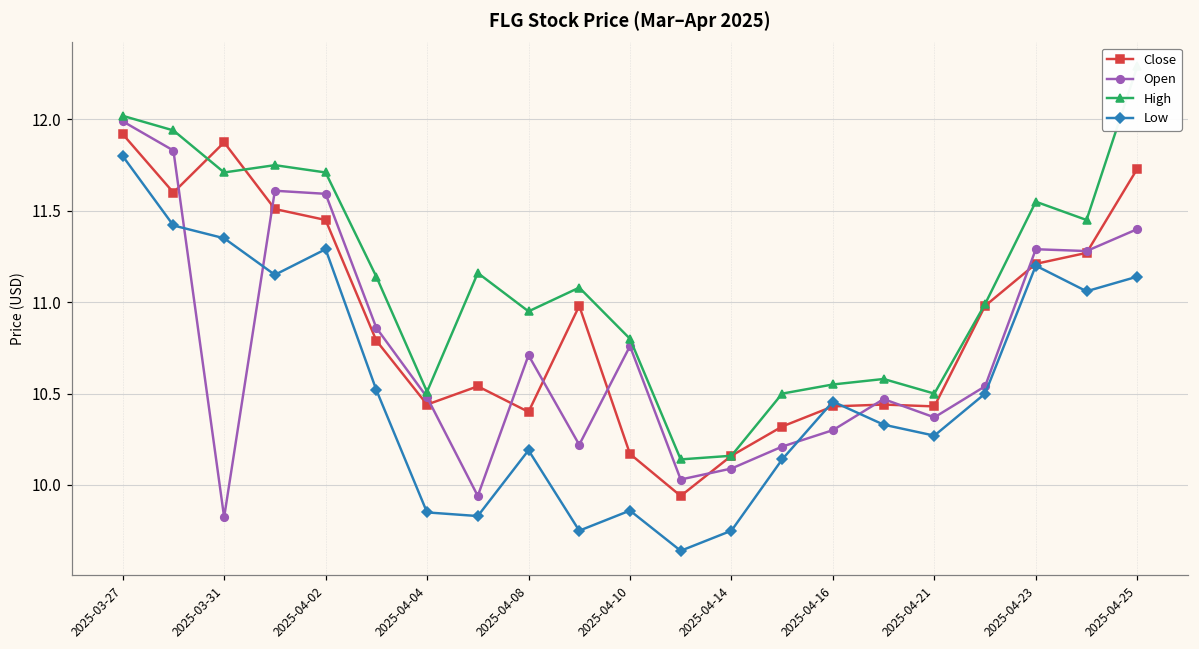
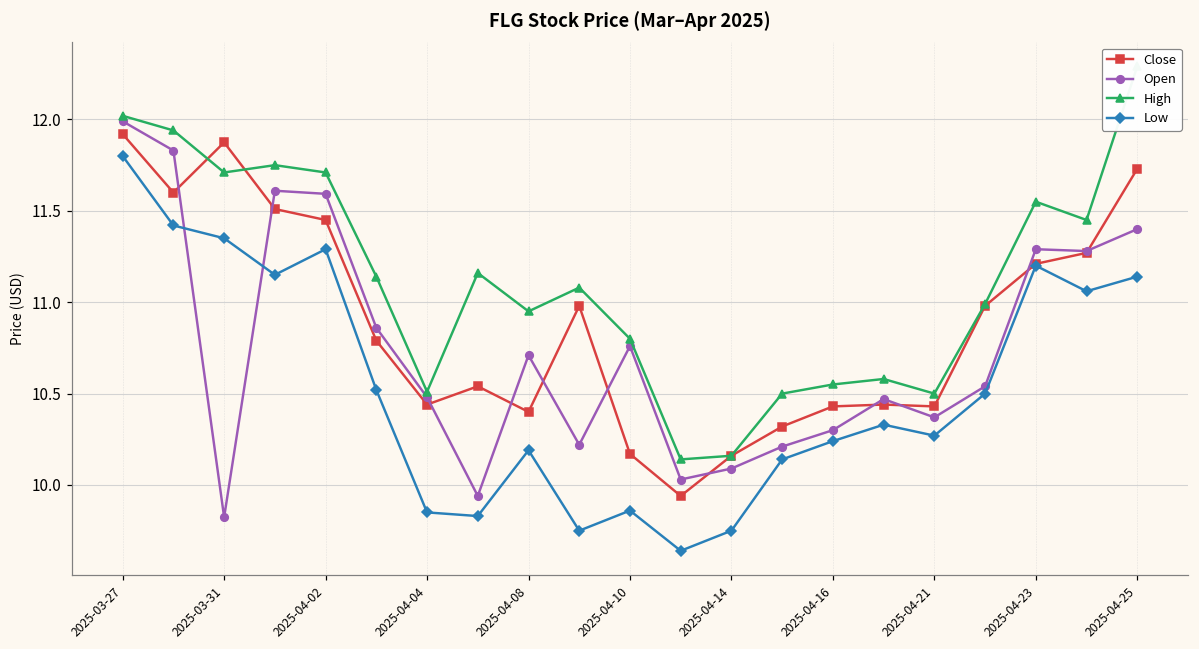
  {
    "Close": {
      "2025-03-27": 11.92,
      "2025-03-31": 11.87,
      "2025-04-02": 11.45,
      "2025-04-04": 10.44,
      "2025-04-08": 10.40,
      "2025-04-10": 10.17,
      "2025-04-16": 10.43,
      "2025-04-21": 10.43,
      "2025-04-25": 11.73
    },
    "Open": {
      "2025-03-27": 11.99,
      "2025-03-31": 9.82,
      "2025-04-02": 11.59,
      "2025-04-04": 10.48,
      "2025-04-08": 10.71,
      "2025-04-10": 10.76,
      "2025-04-14": 10.09,
      "2025-04-16": 10.30,
      "2025-04-21": 10.37,
      "2025-04-23": 11.29,
      "2025-04-25": 11.40
    },
    "High": {
      "2025-03-27": 12.02,
      "2025-03-31": 11.71,
      "2025-04-02": 11.71,
      "2025-04-04": 10.51,
      "2025-04-08": 10.95,
      "2025-04-10": 10.80,
      "2025-04-16": 10.55,
      "2025-04-21": 10.50,
      "2025-04-23": 11.55
    },
    "Low": {
      "2025-03-27": 11.80,
      "2025-03-31": 11.35,
      "2025-04-02": 11.29,
      "2025-04-04": 9.85,
      "2025-04-08": 10.19,
      "2025-04-10": 9.86,
      "2025-04-14": 9.75,
-     "2025-04-16": 10.46,
+     "2025-04-16": 10.24,
      "2025-04-21": 10.27,
      "2025-04-25": 11.14
    }
  }
